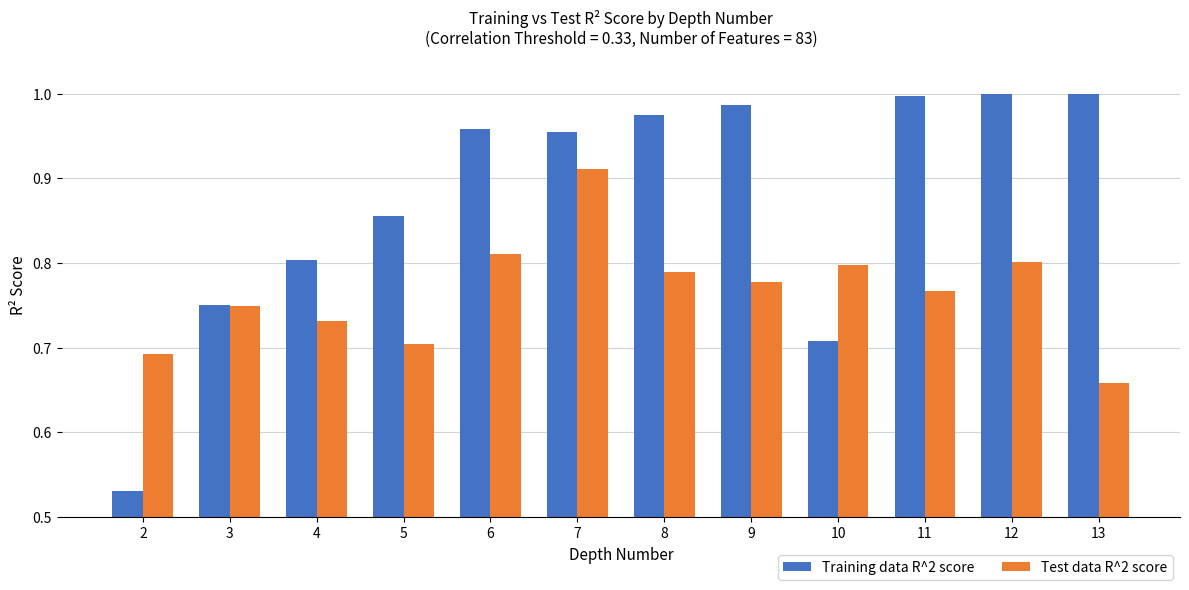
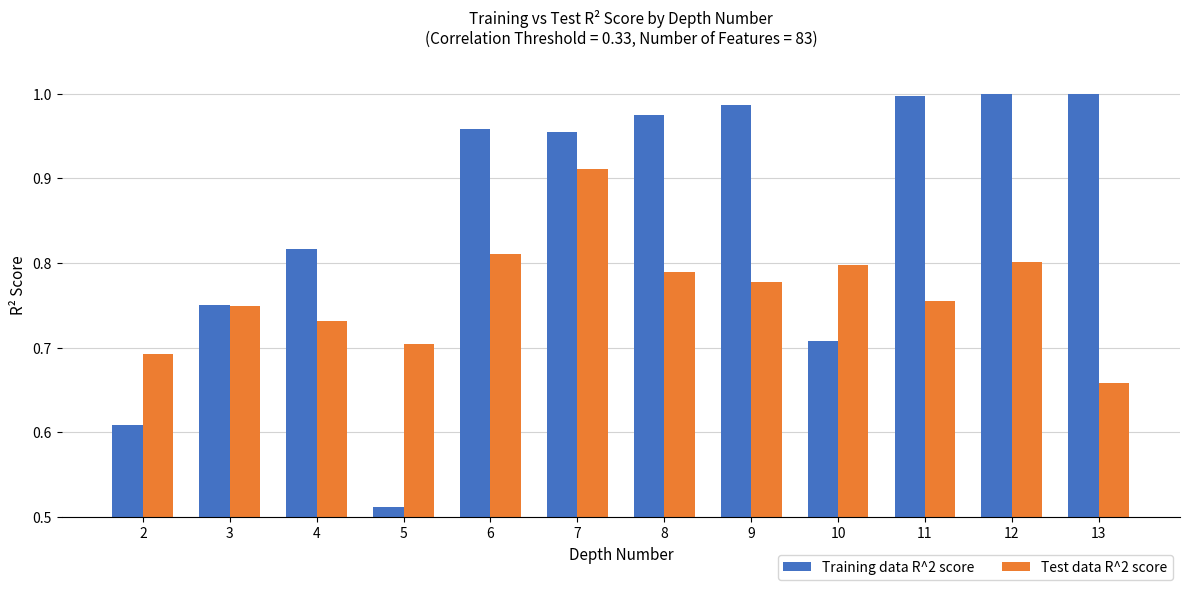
  {
    "Training data R^2 score": {
-     "2": 0.53,
+     "2": 0.61,
      "3": 0.75,
-     "4": 0.80,
-     "5": 0.86,
+     "4": 0.82,
+     "5": 0.51,
      "6": 0.96,
      "7": 0.95,
      "8": 0.98,
      "9": 0.99,
      "10": 0.71,
      "11": 1.00,
      "12": 1.00,
      "13": 1.00
    },
    "Test data R^2 score": {
      "2": 0.69,
      "3": 0.75,
      "4": 0.73,
      "5": 0.70,
      "6": 0.81,
      "7": 0.91,
      "8": 0.79,
      "9": 0.78,
      "10": 0.80,
-     "11": 0.77,
+     "11": 0.76,
      "12": 0.80,
      "13": 0.66
    }
  }
